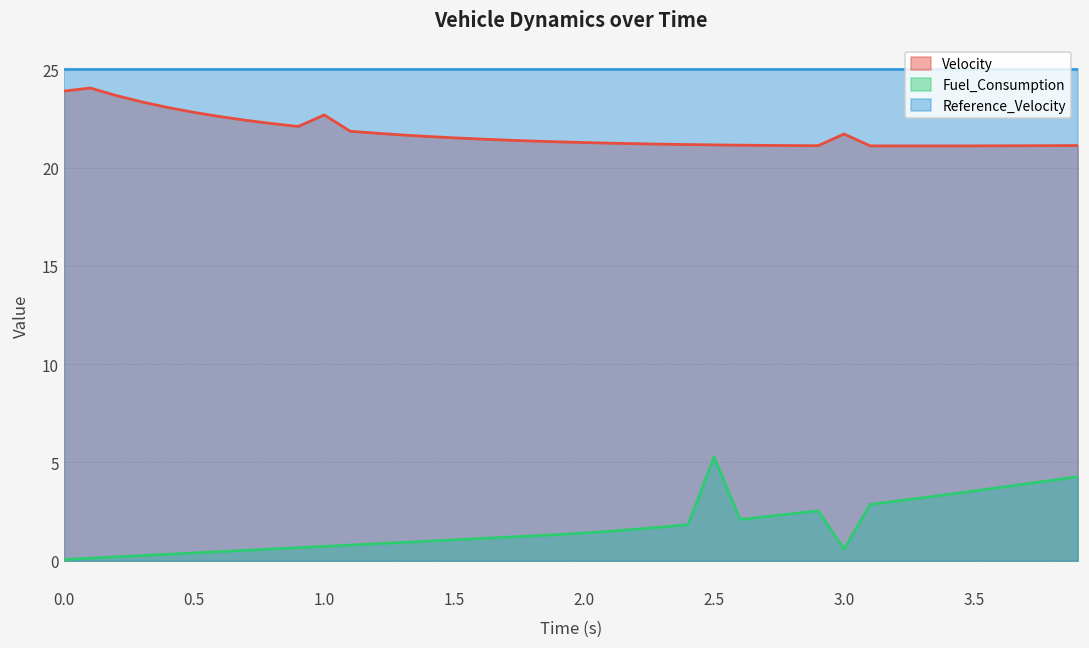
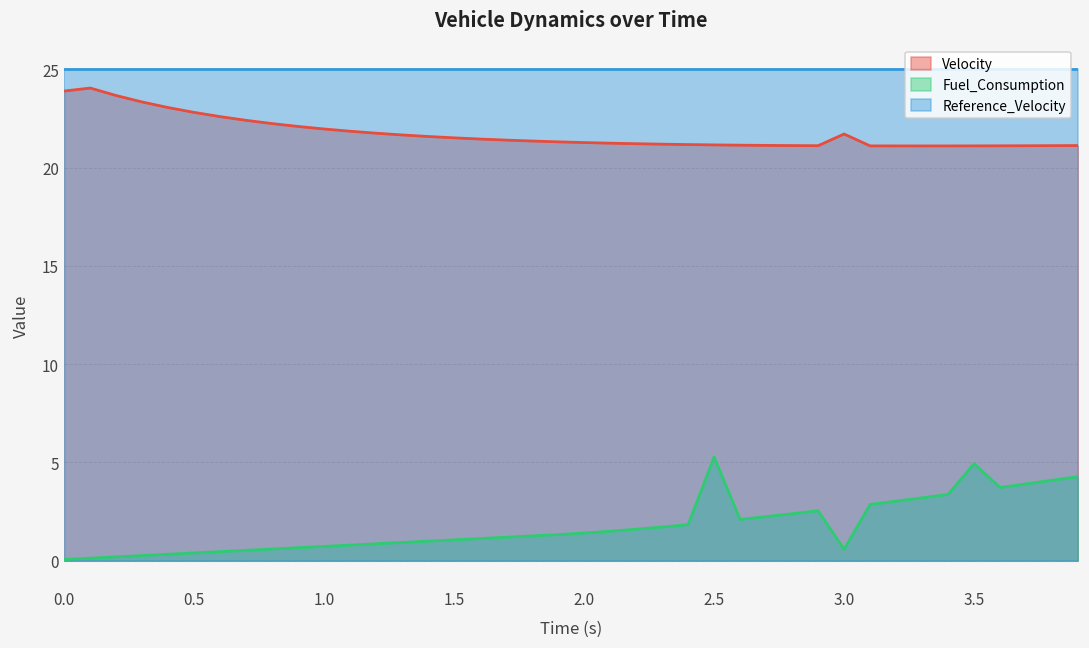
  {
    "Velocity": {
      "0.0": 23.9,
      "0.5": 22.8,
-     "1.0": 22.7,
+     "1.0": 22.0,
      "1.5": 21.5,
      "2.0": 21.3,
      "2.5": 21.2,
      "3.0": 21.7,
      "3.5": 21.1
    },
    "Fuel_Consumption": {
      "0.0": 0.1,
      "0.5": 0.4,
      "1.0": 0.7,
      "1.5": 1.1,
      "2.0": 1.4,
      "2.5": 5.3,
      "3.0": 0.6,
-     "3.5": 3.6
+     "3.5": 4.9
    },
    "Reference_Velocity": {
      "0.0": 25.0,
      "0.5": 25.0,
      "1.0": 25.0,
      "1.5": 25.0,
      "2.0": 25.0,
      "2.5": 25.0,
      "3.0": 25.0
    }
  }
